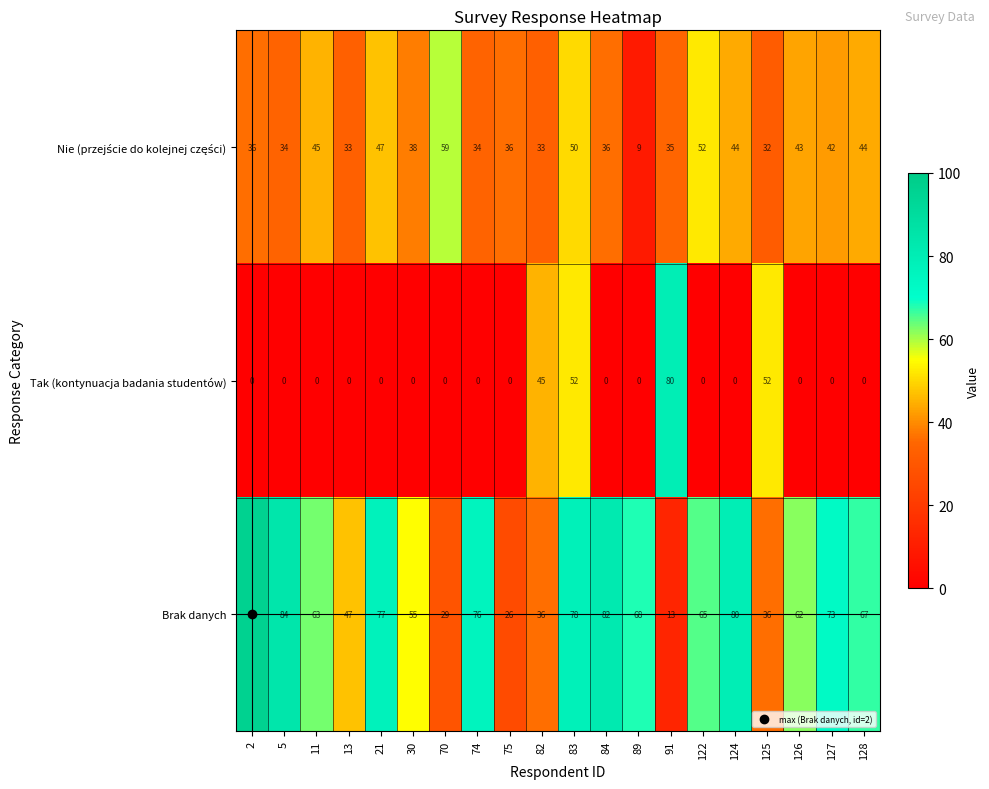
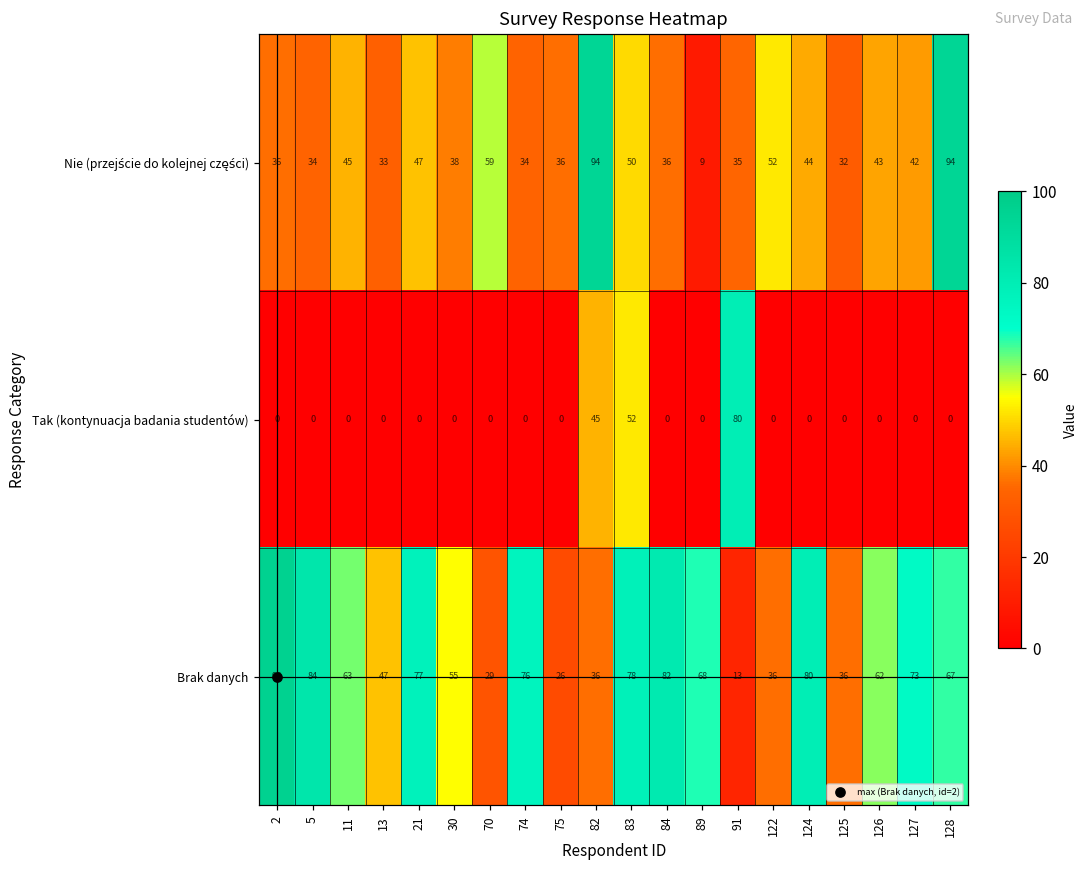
  {
    "Nie (przejście do kolejnej części)": {
      "2": 36,
      "5": 34,
      "11": 45,
      "13": 33,
      "21": 47,
      "30": 38,
      "70": 59,
      "74": 34,
      "75": 36,
-     "82": 33,
+     "82": 94,
      "83": 50,
      "84": 36,
      "89": 9,
      "91": 35,
      "122": 52,
      "124": 44,
      "125": 32,
      "126": 43,
      "127": 42,
-     "128": 44
+     "128": 94
    },
    "Tak (kontynuacja badania studentów)": {
      "2": 0,
      "5": 0,
      "11": 0,
      "13": 0,
      "21": 0,
      "30": 0,
      "70": 0,
      "74": 0,
      "75": 0,
      "82": 45,
      "83": 52,
      "84": 0,
      "89": 0,
      "91": 80,
      "122": 0,
      "124": 0,
-     "125": 52,
+     "125": 0,
      "126": 0,
      "127": 0,
      "128": 0
    },
    "Brak danych": {
      "5": 84,
      "11": 63,
      "13": 47,
      "21": 77,
      "30": 55,
      "70": 29,
      "74": 76,
      "75": 26,
      "82": 36,
      "83": 78,
      "84": 82,
      "89": 68,
      "91": 13,
-     "122": 65,
+     "122": 36,
      "124": 80,
      "125": 36,
      "126": 62,
      "127": 73,
      "128": 67
    }
  }
